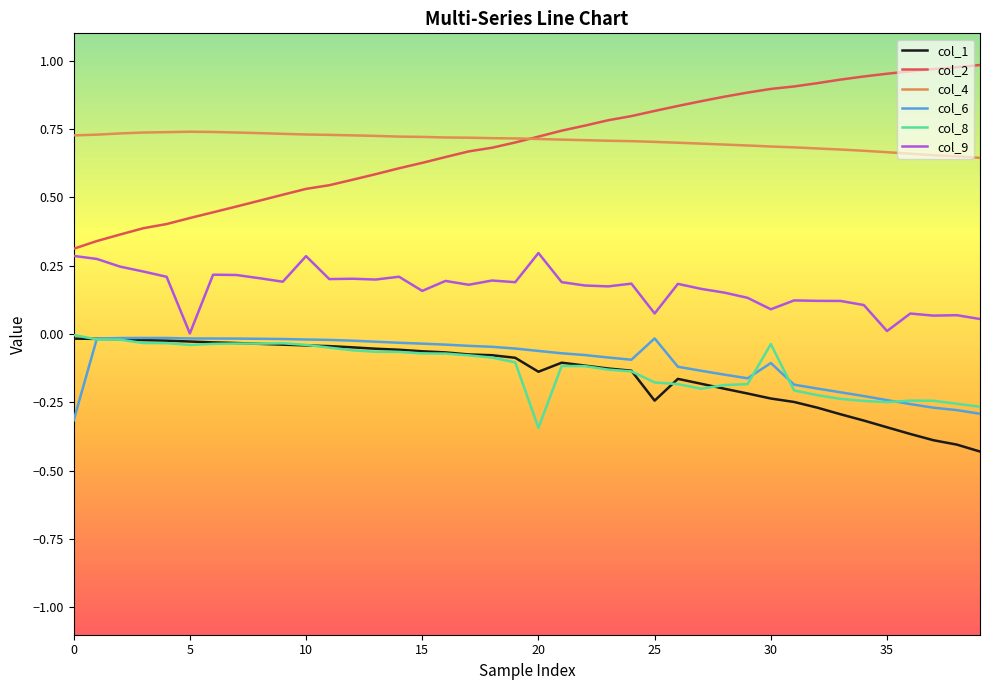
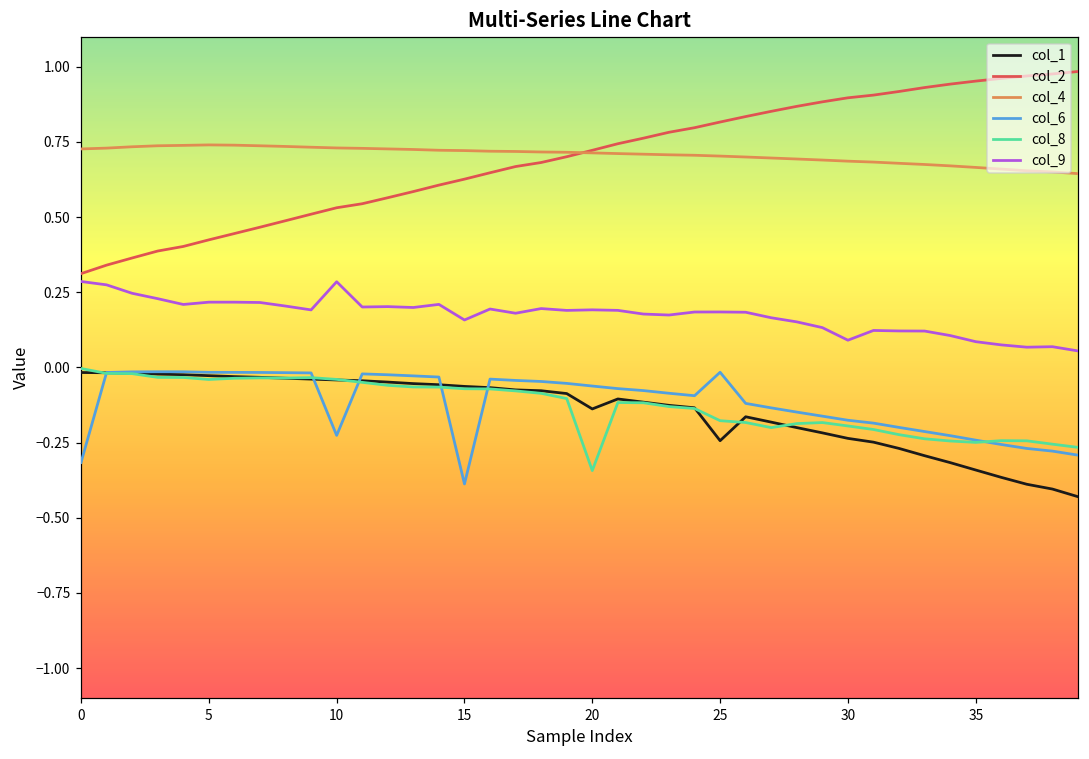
  {
    "col_1": {
      "0": -0.02,
      "5": -0.03,
      "20": -0.14,
      "25": -0.24,
      "30": -0.24,
      "35": -0.34
    },
    "col_6": {
      "0": -0.32,
      "5": -0.02,
-     "10": -0.02,
-     "15": -0.04,
+     "10": -0.23,
+     "15": -0.39,
      "20": -0.06,
      "25": -0.02,
-     "30": -0.11
+     "30": -0.18
    },
    "col_8": {
      "0": 0.00,
      "5": -0.04,
      "20": -0.34,
      "25": -0.18,
-     "30": -0.04
+     "30": -0.19
    },
    "col_9": {
      "0": 0.29,
-     "5": 0.00,
+     "5": 0.22,
      "10": 0.28,
      "15": 0.16,
-     "20": 0.30,
-     "25": 0.08,
+     "20": 0.19,
+     "25": 0.18,
      "30": 0.09,
-     "35": 0.01
+     "35": 0.09
    }
  }
